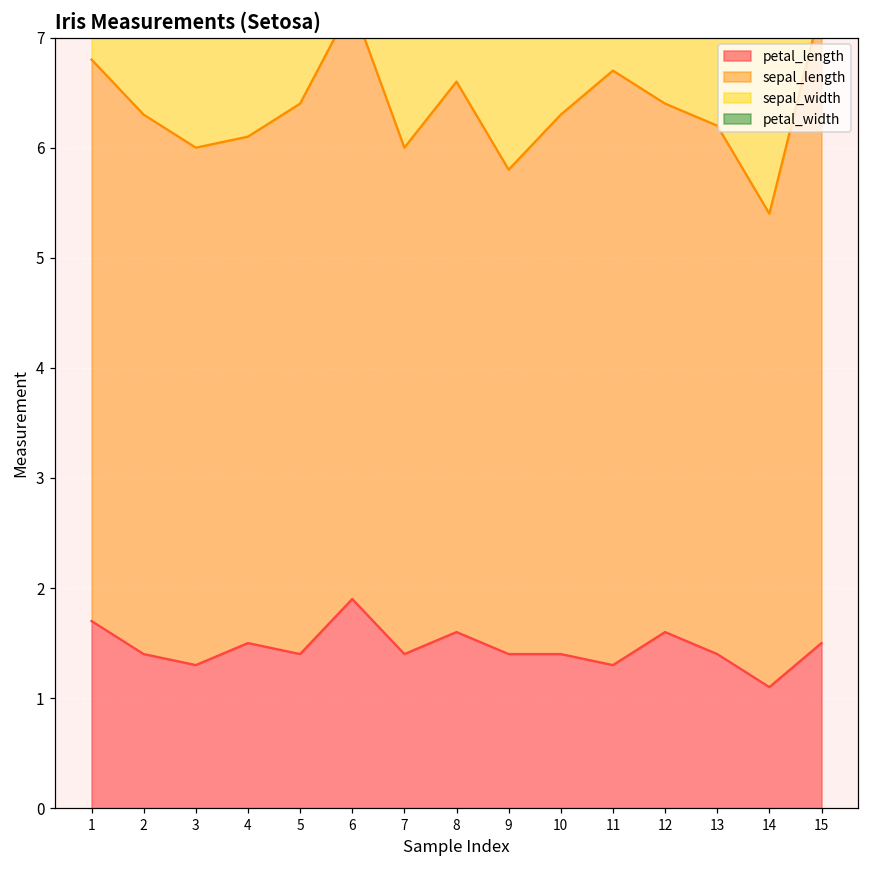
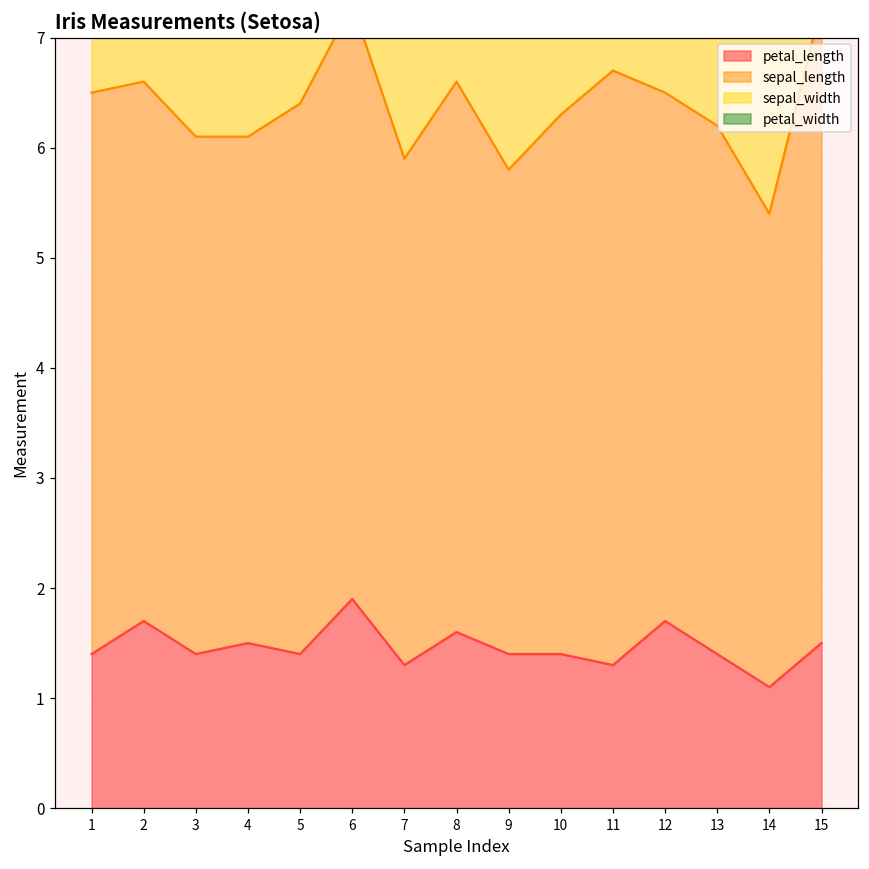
  {
    "petal_length": {
-     "1": 1.7,
-     "2": 1.4,
-     "3": 1.3,
+     "1": 1.4,
+     "2": 1.7,
+     "3": 1.4,
      "4": 1.5,
      "5": 1.4,
      "6": 1.9,
-     "7": 1.4,
+     "7": 1.3,
      "8": 1.6,
      "9": 1.4,
      "10": 1.4,
      "11": 1.3,
-     "12": 1.6,
+     "12": 1.7,
      "13": 1.4,
      "14": 1.1,
      "15": 1.5
    }
  }
